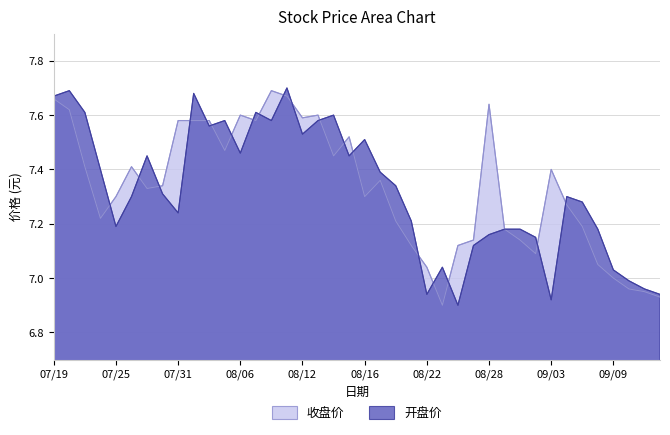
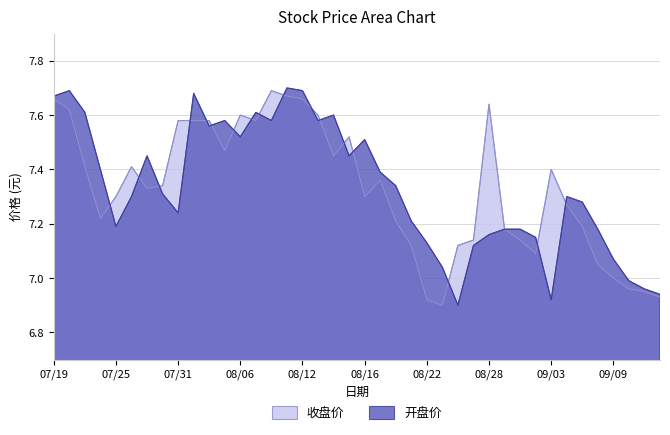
  {
    "收盘价": {
      "07/19": 7.66,
      "07/25": 7.30,
      "07/31": 7.58,
      "08/06": 7.60,
-     "08/12": 7.59,
+     "08/12": 7.66,
      "08/16": 7.30,
-     "08/22": 7.04,
+     "08/22": 6.92,
      "08/28": 7.64,
      "09/03": 7.40,
      "09/09": 7.00
    },
    "开盘价": {
      "07/19": 7.67,
      "07/25": 7.19,
      "07/31": 7.24,
-     "08/06": 7.46,
-     "08/12": 7.53,
+     "08/06": 7.52,
+     "08/12": 7.69,
      "08/16": 7.51,
-     "08/22": 6.94,
+     "08/22": 7.13,
      "08/28": 7.16,
      "09/03": 6.92,
-     "09/09": 7.03
+     "09/09": 7.07
    }
  }
